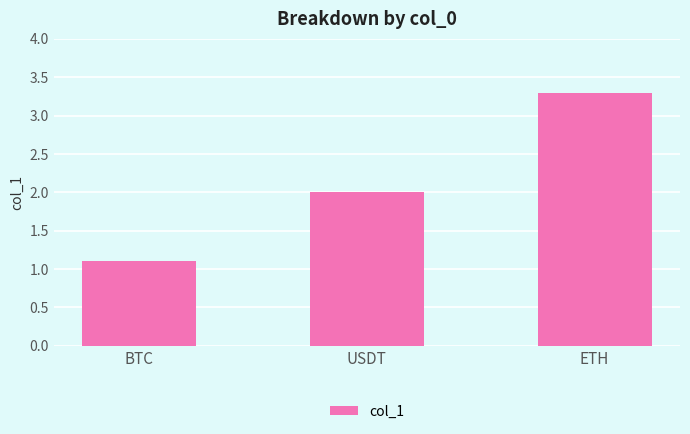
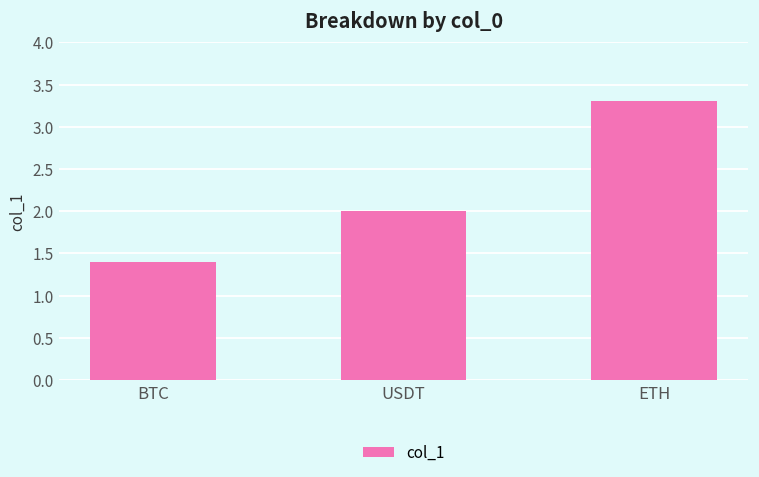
  {
-   "BTC": 1.1,
+   "BTC": 1.4,
    "USDT": 2.0,
    "ETH": 3.3
  }
